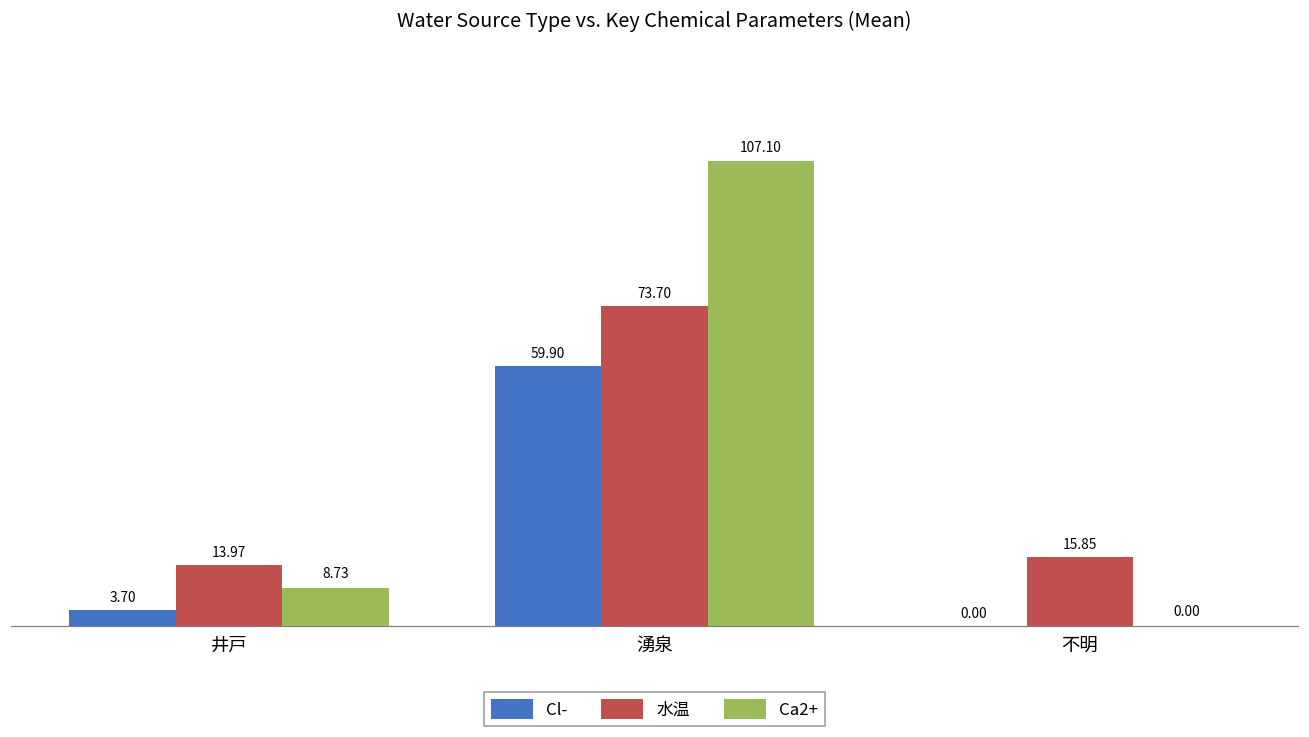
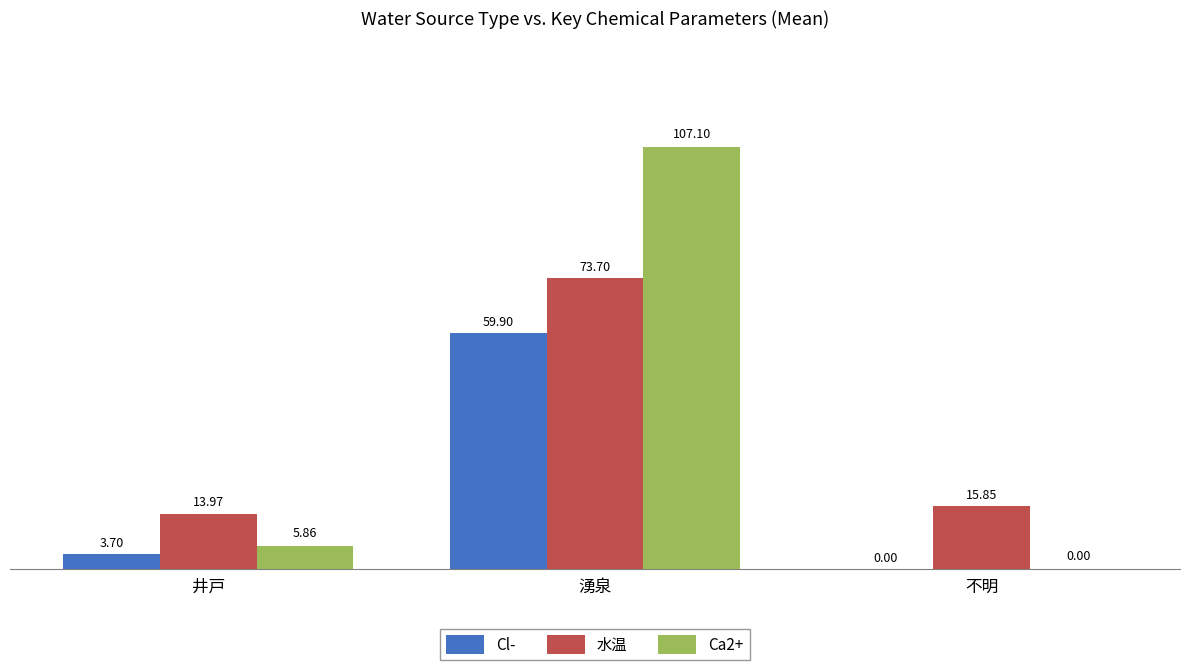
  {
    "Cl-": {
      "井戸": 3.70,
      "湧泉": 59.90,
      "不明": 0.00
    },
    "水温": {
      "井戸": 13.97,
      "湧泉": 73.70,
      "不明": 15.85
    },
    "Ca2+": {
-     "井戸": 8.73,
+     "井戸": 5.86,
      "湧泉": 107.10,
      "不明": 0.00
    }
  }
